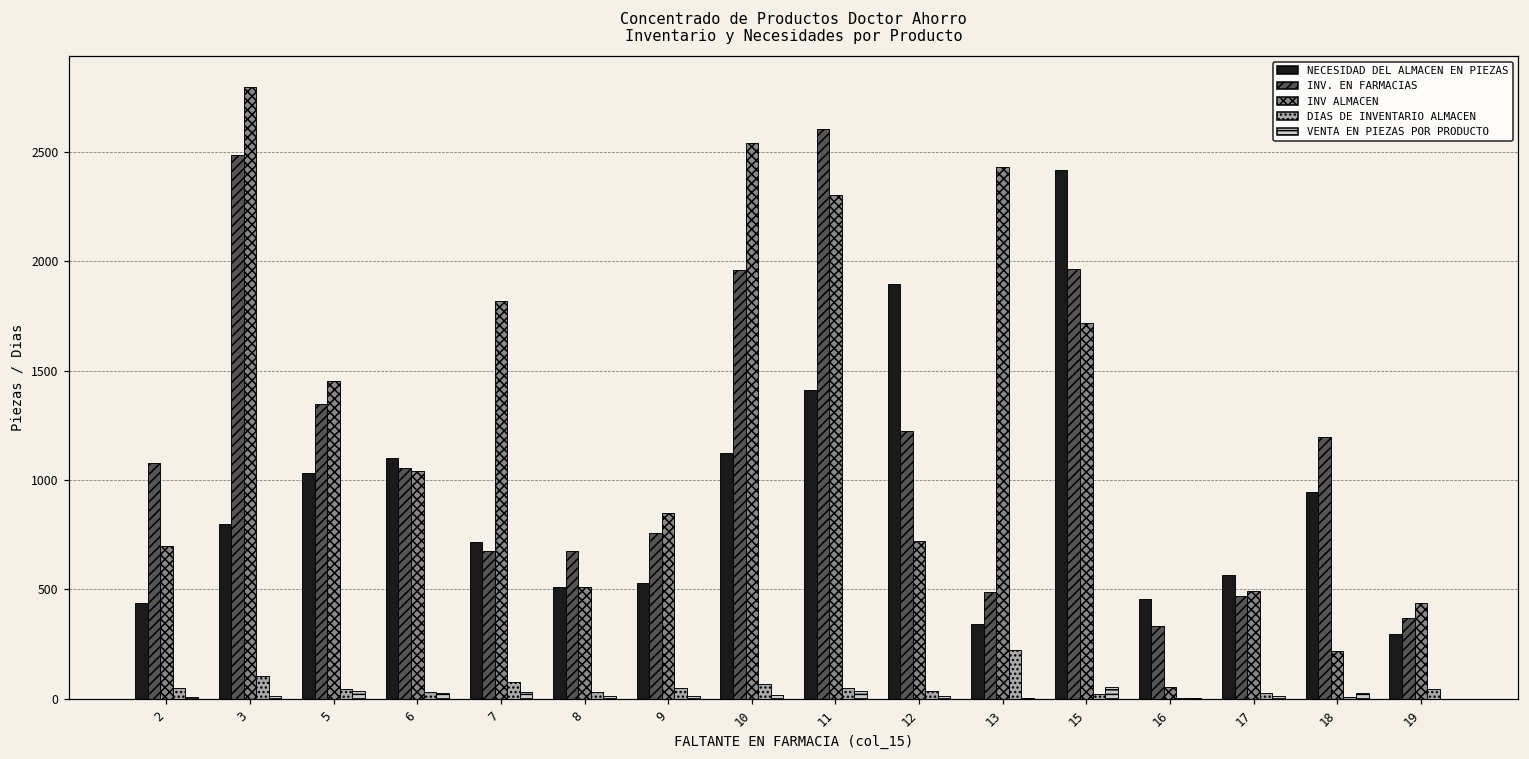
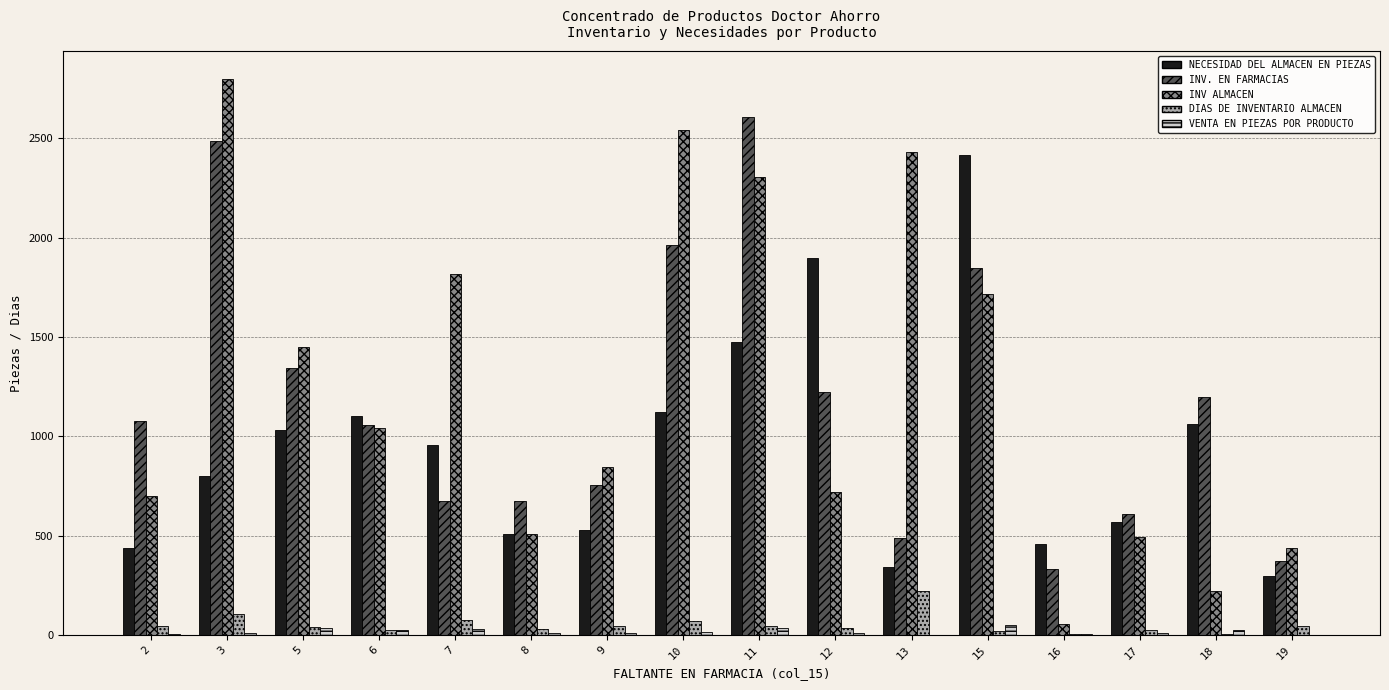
  {
    "NECESIDAD DEL ALMACEN EN PIEZAS": {
      "2": 440,
      "3": 800,
      "5": 1030,
      "6": 1100,
-     "7": 720,
+     "7": 960,
      "8": 510,
      "9": 530,
      "10": 1120,
-     "11": 1410,
+     "11": 1480,
      "12": 1900,
      "13": 340,
      "15": 2420,
      "16": 460,
      "17": 570,
-     "18": 950,
+     "18": 1060,
      "19": 300
    },
    "INV. EN FARMACIAS": {
      "2": 1080,
      "3": 2490,
      "5": 1350,
      "6": 1060,
      "7": 680,
      "8": 680,
      "9": 760,
      "10": 1960,
      "11": 2610,
      "12": 1220,
      "13": 490,
-     "15": 1970,
+     "15": 1850,
      "16": 330,
-     "17": 470,
+     "17": 610,
      "18": 1200,
      "19": 370
    }
  }
